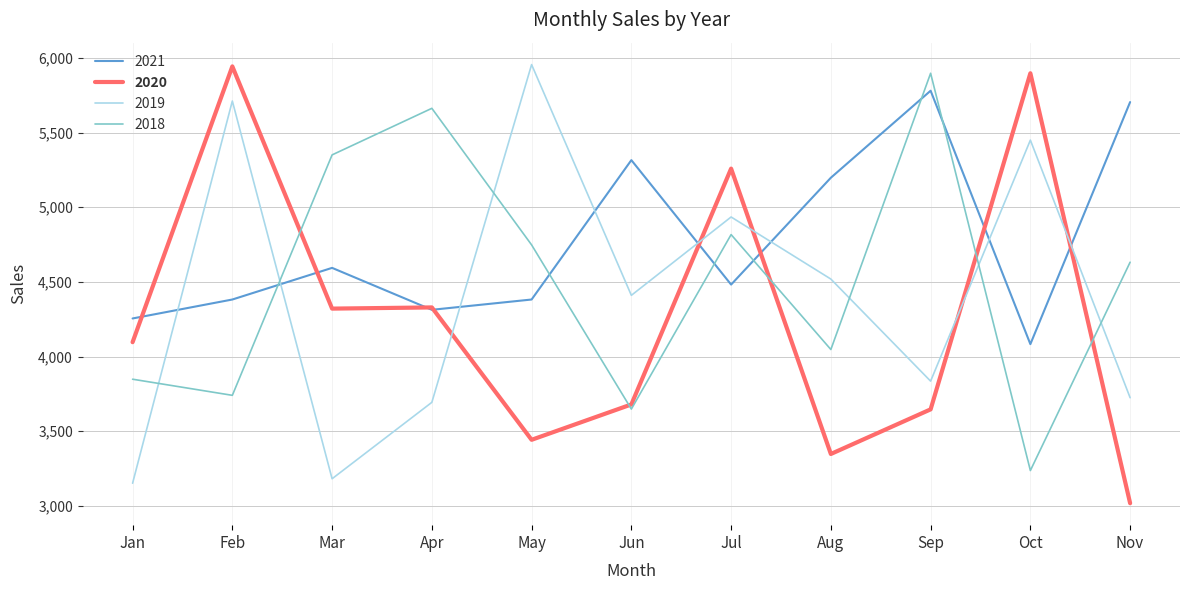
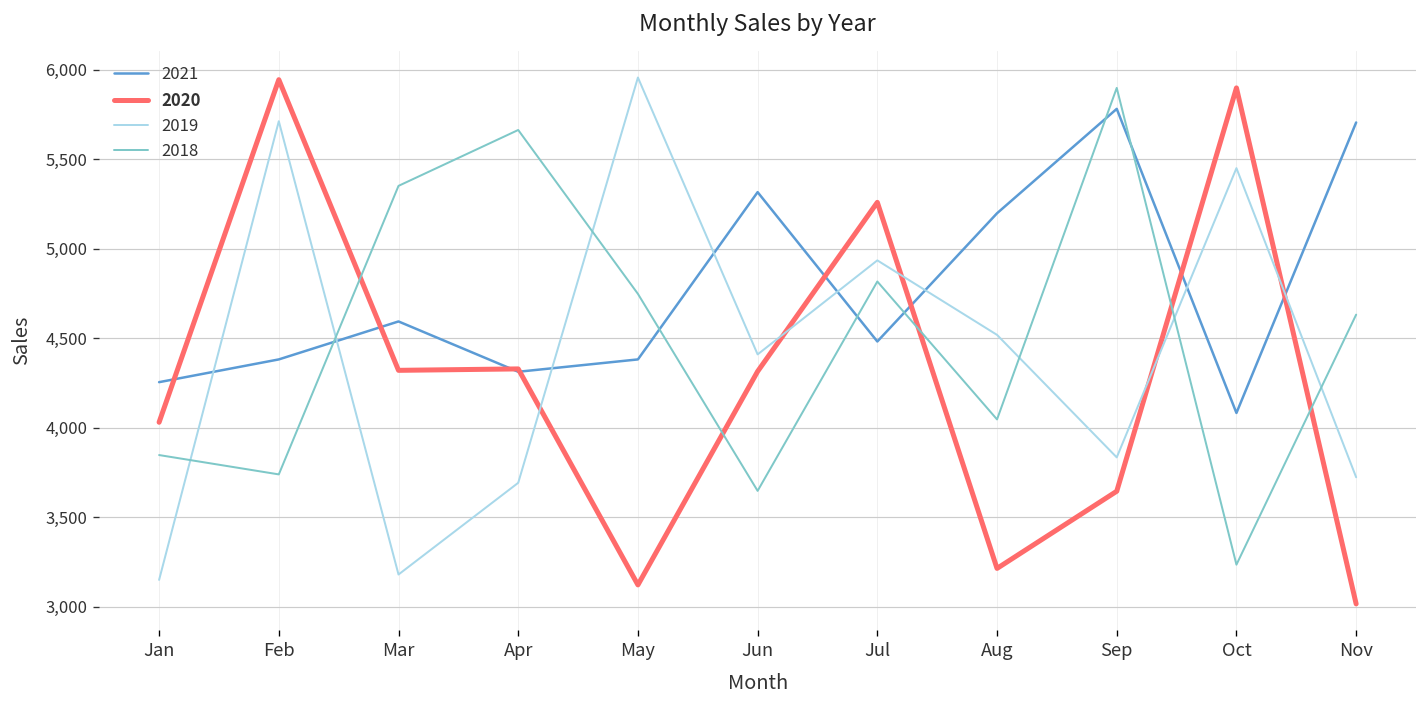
  {
    "2020": {
-     "Jan": "4,100",
+     "Jan": "4,030",
      "Feb": "5,940",
      "Mar": "4,320",
-     "May": "3,440",
-     "Jun": "3,680",
+     "May": "3,120",
+     "Jun": "4,320",
      "Jul": "5,260",
-     "Aug": "3,350",
+     "Aug": "3,220",
      "Sep": "3,650",
      "Oct": "5,900",
      "Nov": "3,020"
    }
  }
